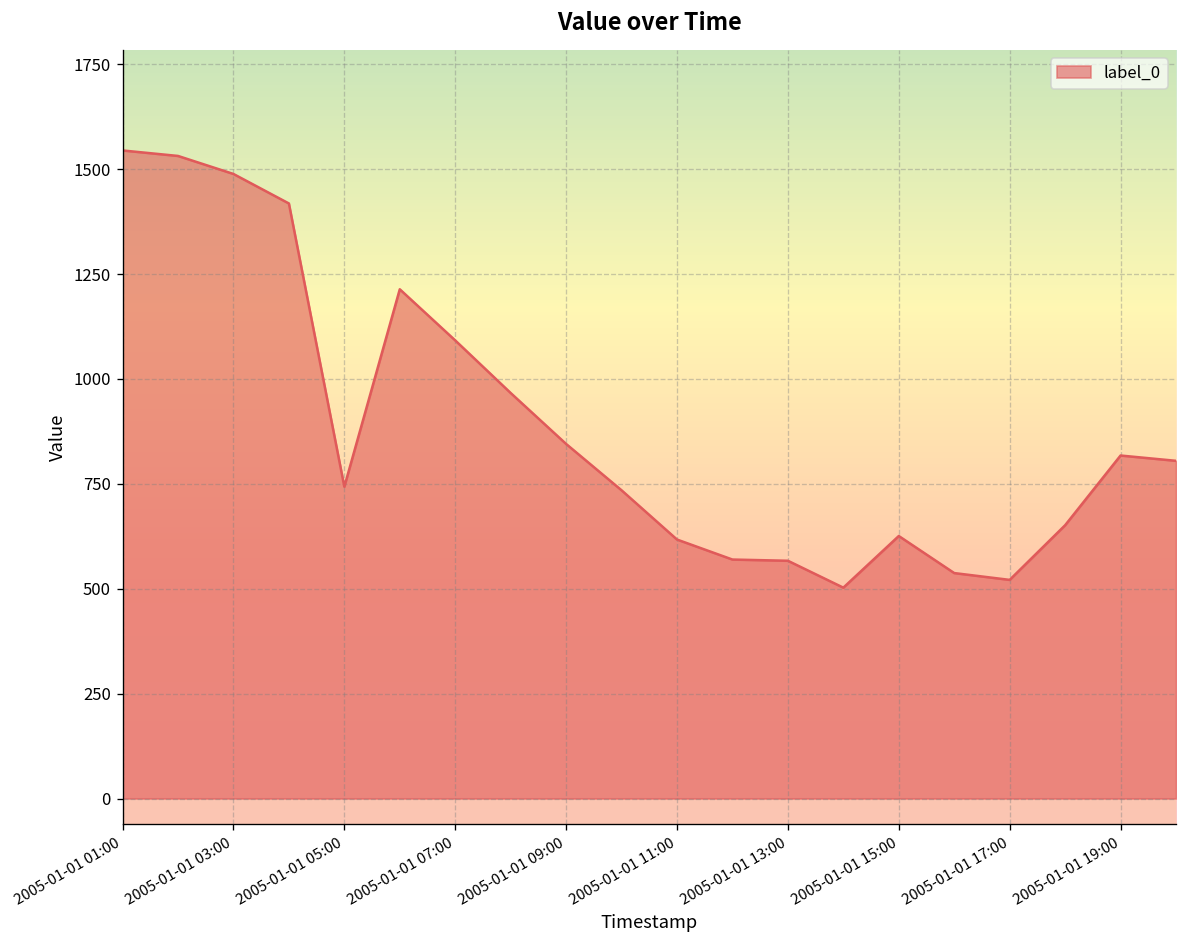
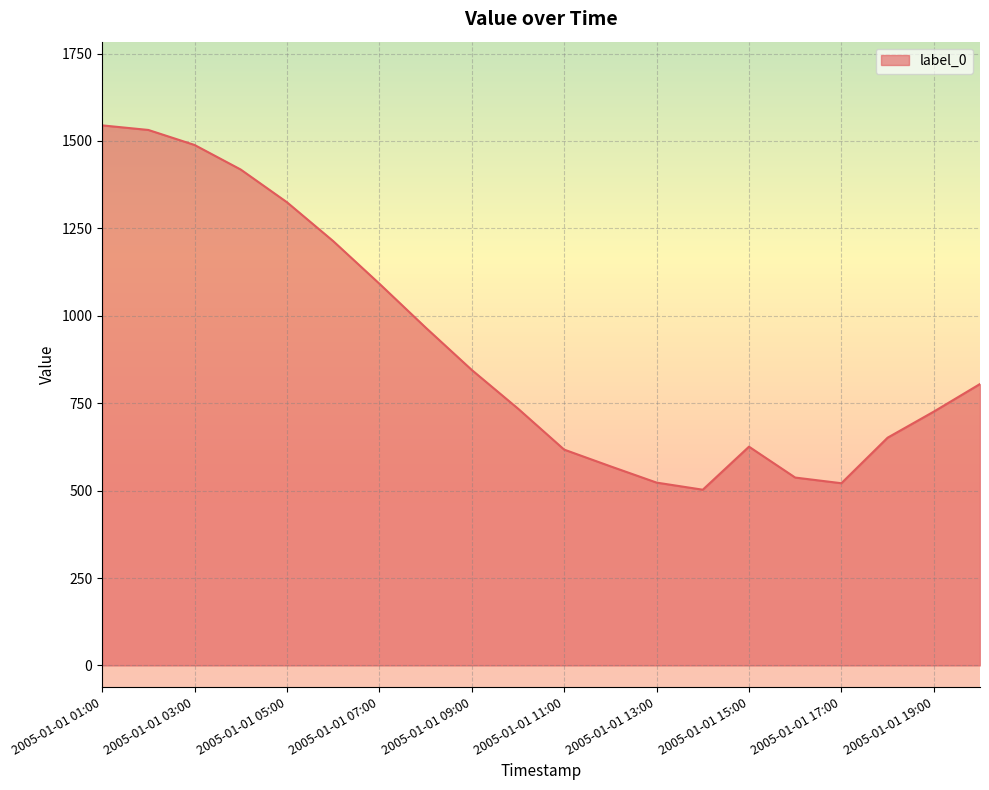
  {
    "2005-01-01 01:00": 1540,
    "2005-01-01 03:00": 1490,
-   "2005-01-01 05:00": 740,
+   "2005-01-01 05:00": 1320,
    "2005-01-01 07:00": 1090,
    "2005-01-01 09:00": 850,
    "2005-01-01 11:00": 620,
-   "2005-01-01 13:00": 570,
+   "2005-01-01 13:00": 520,
    "2005-01-01 15:00": 630,
    "2005-01-01 17:00": 520,
-   "2005-01-01 19:00": 820
+   "2005-01-01 19:00": 730
  }
